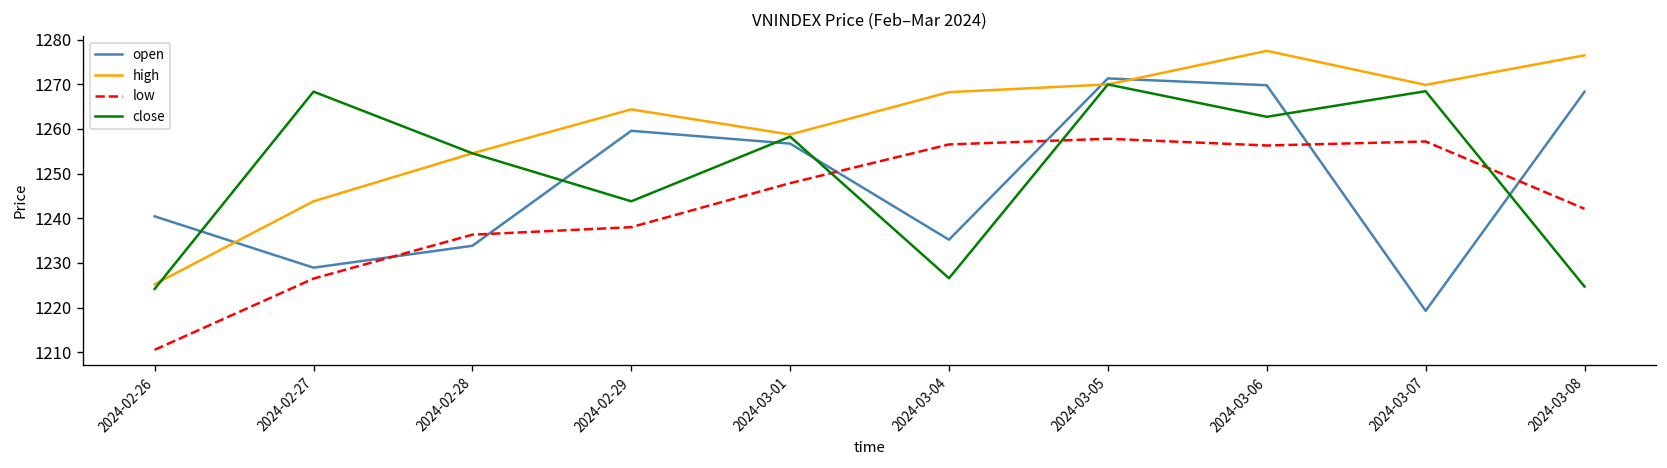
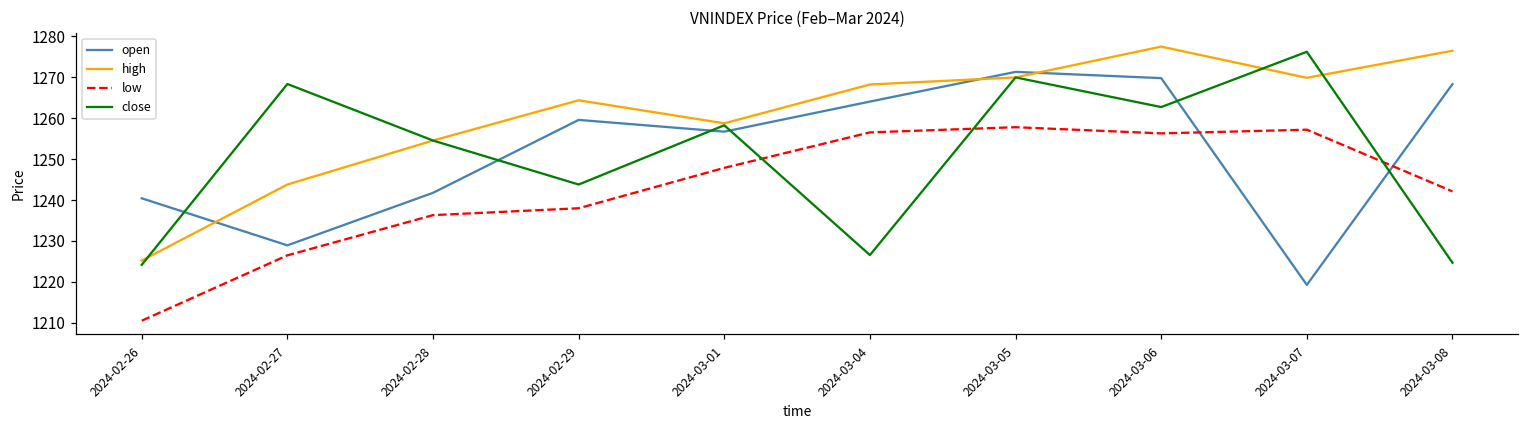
  {
    "open": {
      "2024-02-26": 1240,
      "2024-02-27": 1229,
-     "2024-02-28": 1234,
+     "2024-02-28": 1242,
      "2024-02-29": 1260,
      "2024-03-01": 1257,
-     "2024-03-04": 1235,
+     "2024-03-04": 1264,
      "2024-03-05": 1271,
      "2024-03-06": 1270,
      "2024-03-07": 1219,
      "2024-03-08": 1268
    },
    "high": {
      "2024-02-26": 1225,
      "2024-02-27": 1244,
      "2024-02-29": 1264,
      "2024-03-04": 1268,
      "2024-03-06": 1278,
      "2024-03-07": 1270,
      "2024-03-08": 1277
    },
    "low": {
      "2024-02-26": 1211,
      "2024-02-27": 1226,
      "2024-02-28": 1236,
      "2024-02-29": 1238,
      "2024-03-01": 1248,
      "2024-03-04": 1257,
      "2024-03-05": 1258,
      "2024-03-06": 1256,
      "2024-03-07": 1257,
      "2024-03-08": 1242
    },
    "close": {
      "2024-02-26": 1224,
      "2024-02-27": 1268,
      "2024-02-29": 1244,
      "2024-03-04": 1227,
      "2024-03-06": 1263,
-     "2024-03-07": 1268,
+     "2024-03-07": 1276,
      "2024-03-08": 1225
    }
  }
